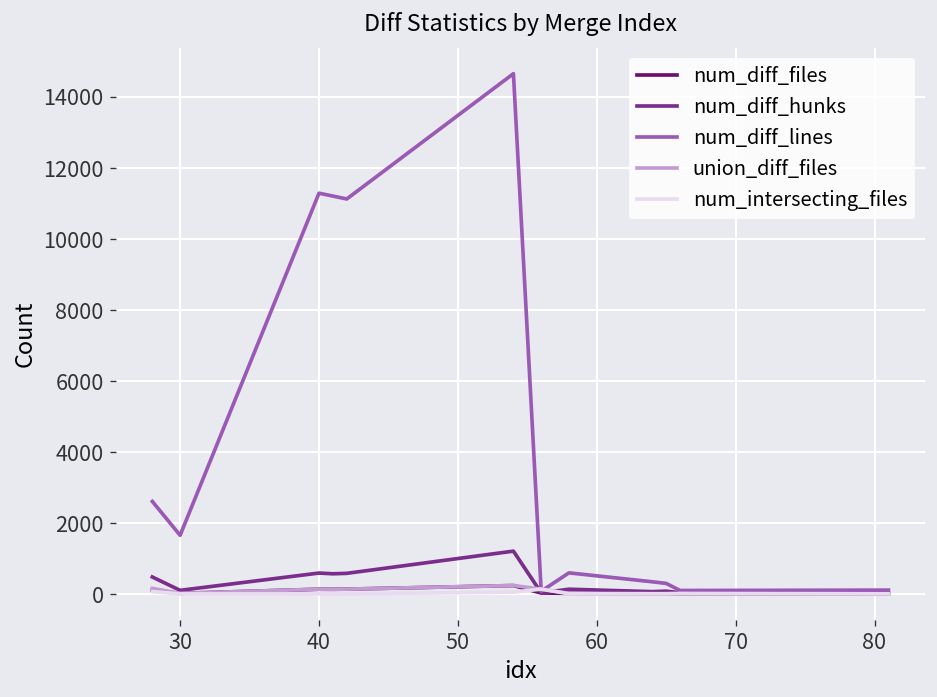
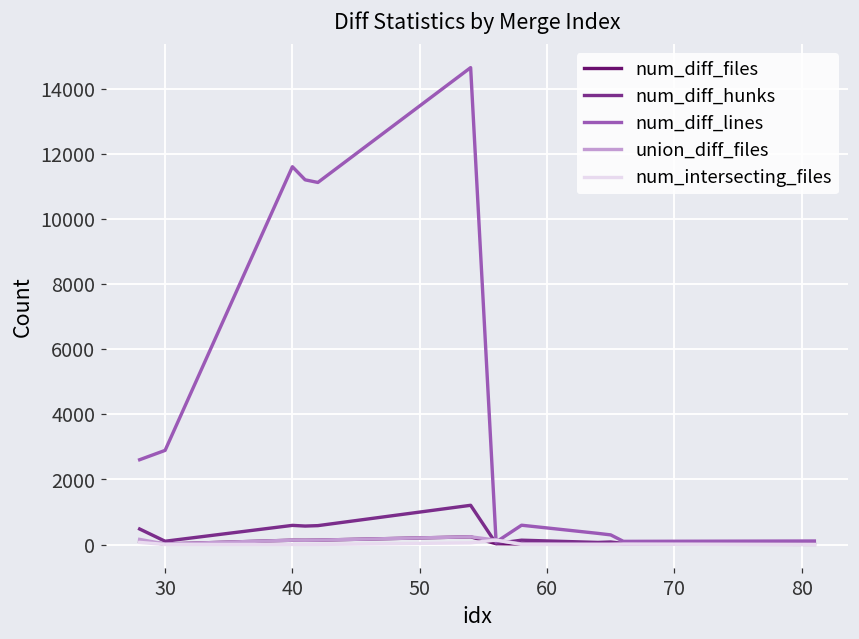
  {
    "num_diff_lines": {
-     "30": 1700,
-     "40": 11300
+     "30": 2900,
+     "40": 11600
    },
    "num_intersecting_files": {
      "40": 0
    }
  }
